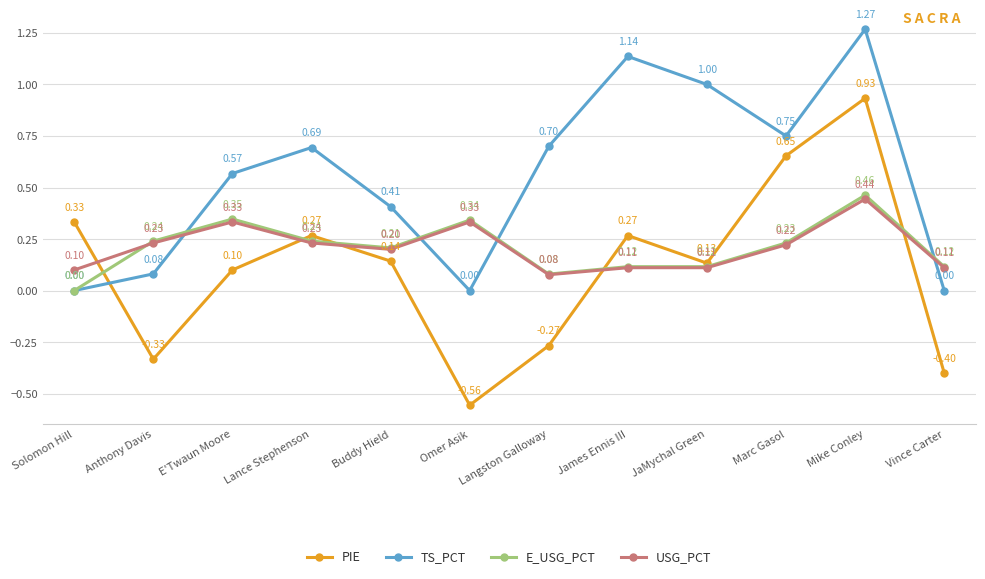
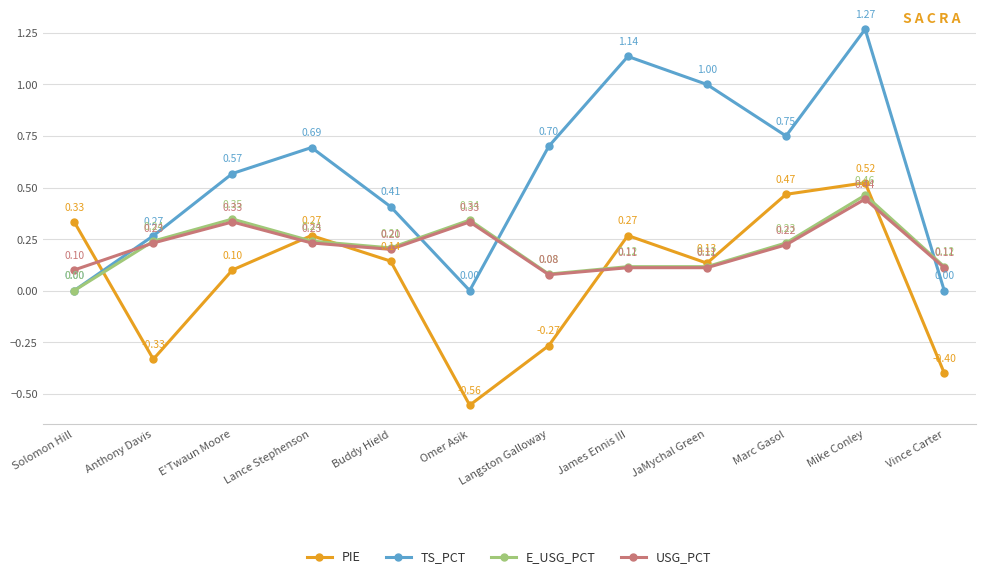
  {
    "PIE": {
      "Solomon Hill": 0.33,
      "Anthony Davis": -0.33,
      "E'Twaun Moore": 0.10,
      "Omer Asik": -0.56,
      "Langston Galloway": -0.27,
      "James Ennis III": 0.27,
-     "Marc Gasol": 0.65,
-     "Mike Conley": 0.93,
+     "Marc Gasol": 0.47,
+     "Mike Conley": 0.52,
      "Vince Carter": -0.40
    },
    "TS_PCT": {
-     "Anthony Davis": 0.08,
+     "Anthony Davis": 0.27,
      "E'Twaun Moore": 0.57,
      "Lance Stephenson": 0.69,
      "Buddy Hield": 0.41,
      "Omer Asik": 0.00,
      "Langston Galloway": 0.70,
      "James Ennis III": 1.14,
      "JaMychal Green": 1.00,
      "Marc Gasol": 0.75,
      "Mike Conley": 1.27,
      "Vince Carter": 0.00
    },
    "USG_PCT": {
      "Solomon Hill": 0.10
    }
  }
